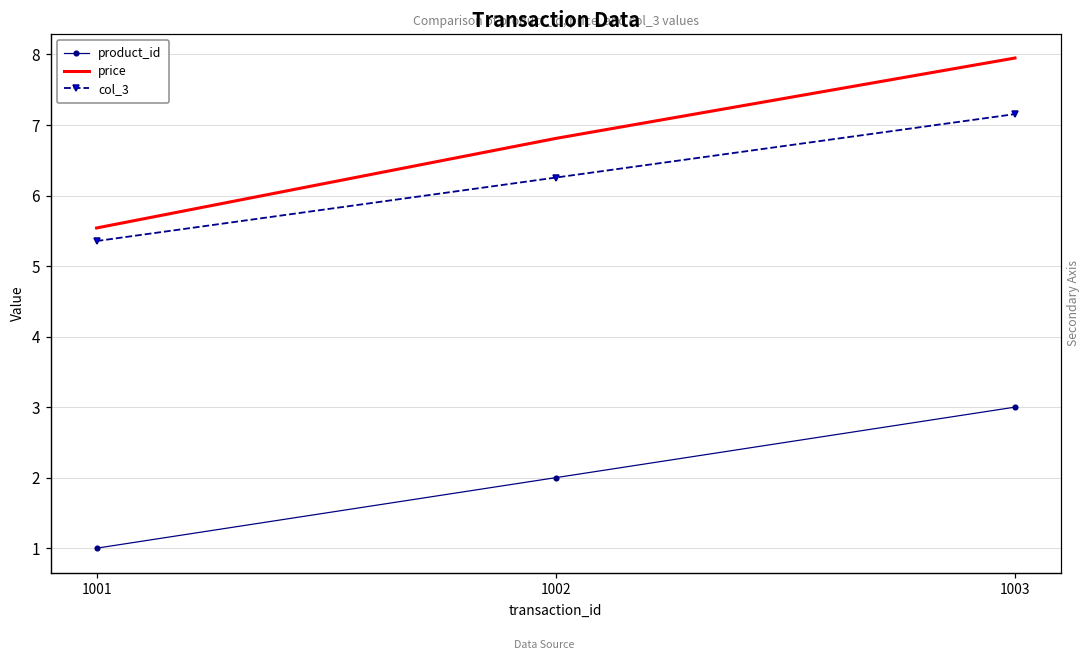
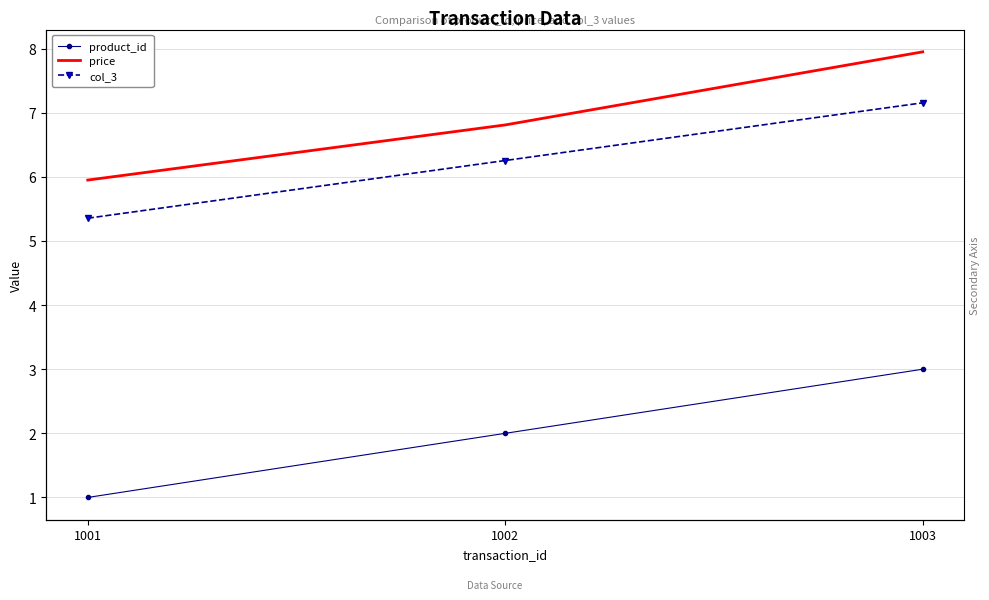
  {
    "price": {
-     "1001": 5.5,
+     "1001": 6.0,
      "1002": 6.8,
      "1003": 8.0
    }
  }
